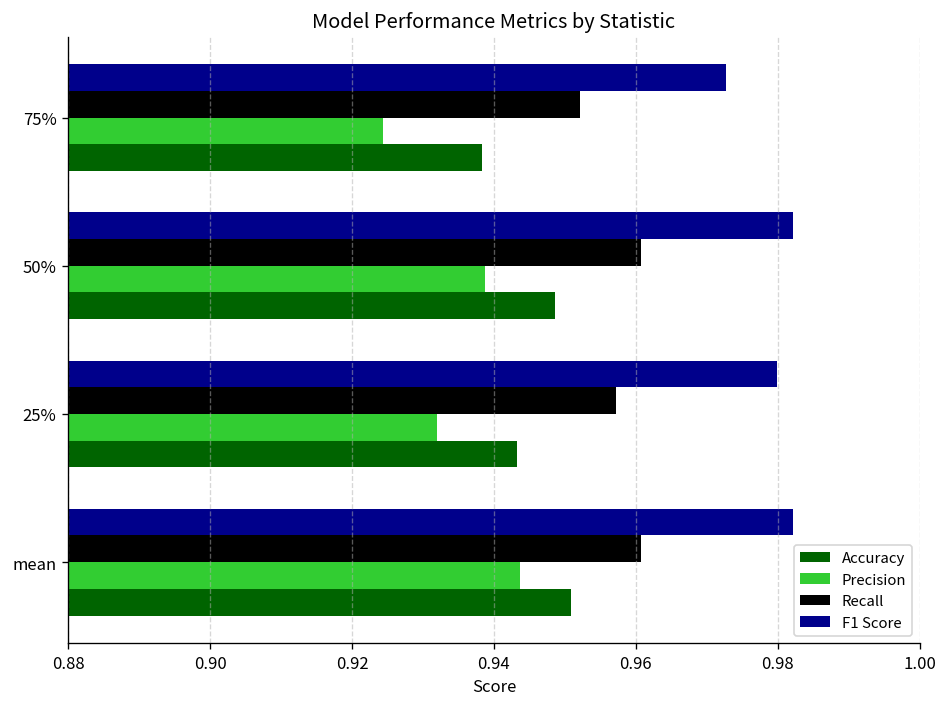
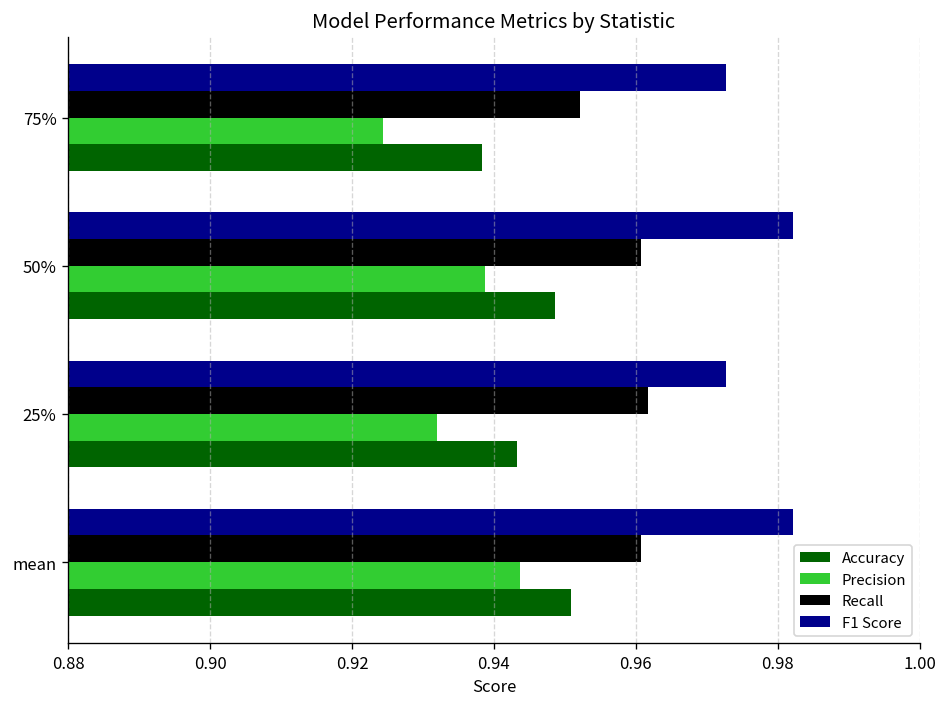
  {
    "Accuracy": {
      "75%": 0.938,
      "50%": 0.949,
      "25%": 0.943,
      "mean": 0.951
    },
    "Precision": {
      "75%": 0.924,
      "50%": 0.939,
      "25%": 0.932,
      "mean": 0.944
    },
    "Recall": {
      "75%": 0.952,
      "50%": 0.961,
-     "25%": 0.957,
+     "25%": 0.962,
      "mean": 0.961
    },
    "F1 Score": {
      "75%": 0.973,
      "50%": 0.982,
-     "25%": 0.980,
+     "25%": 0.973,
      "mean": 0.982
    }
  }
